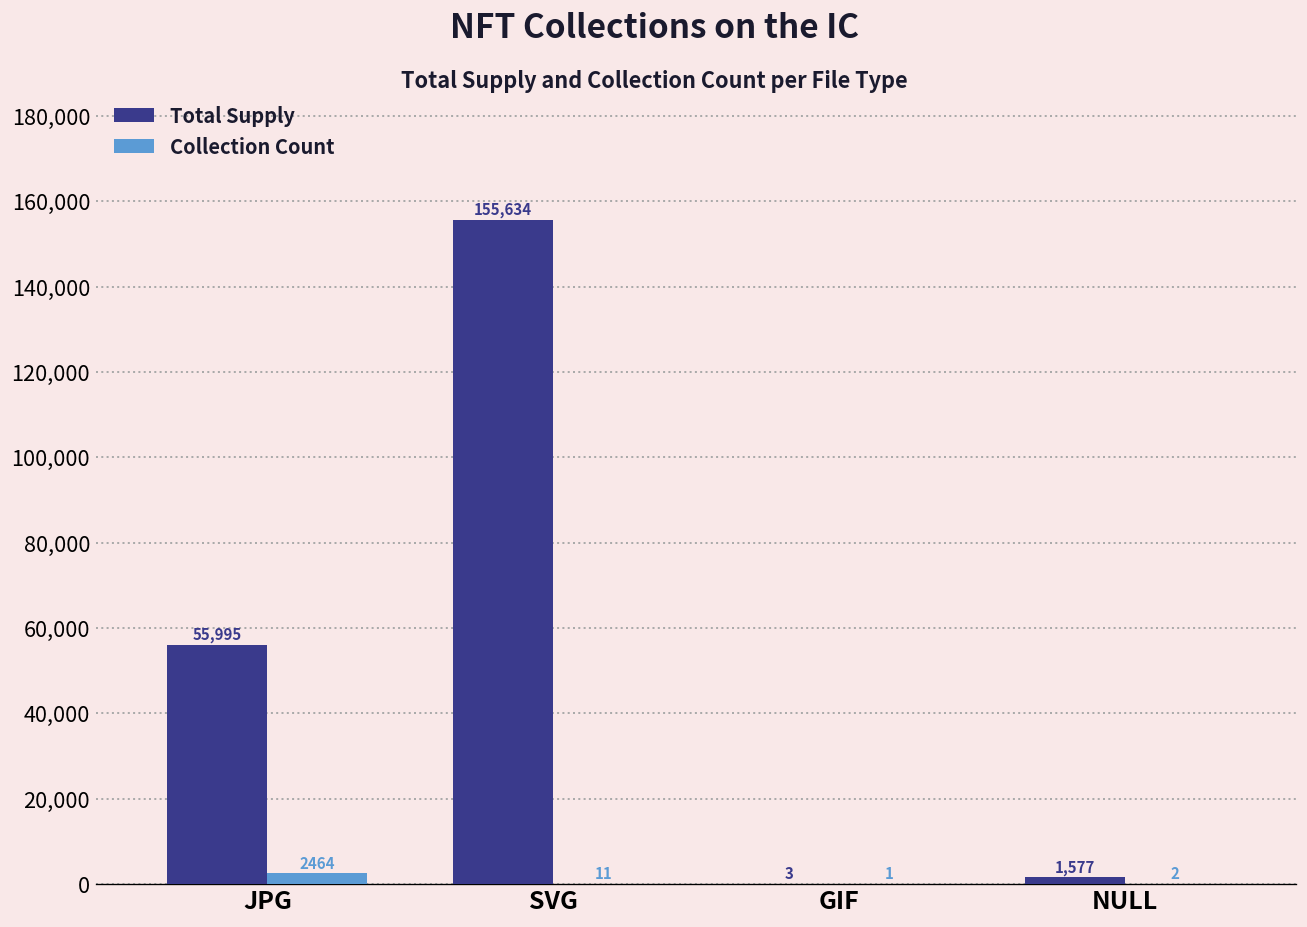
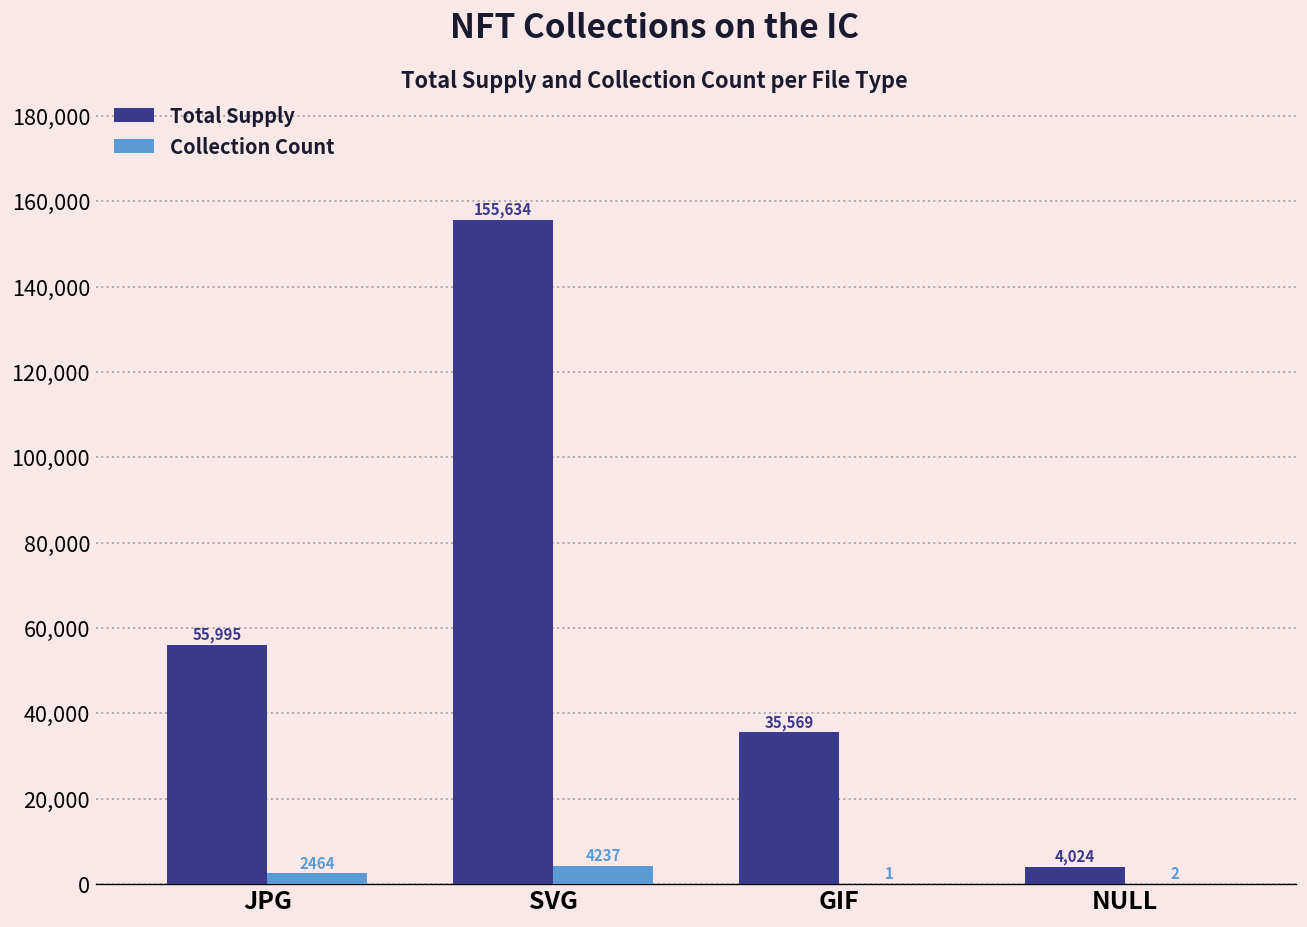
  {
    "Total Supply": {
      "JPG": "55,995",
      "SVG": "155,634",
-     "GIF": "3",
-     "NULL": "1,577"
+     "GIF": "35,569",
+     "NULL": "4,024"
    },
    "Collection Count": {
      "JPG": "2464",
-     "SVG": "11",
+     "SVG": "4237",
      "GIF": "1",
      "NULL": "2"
    }
  }
